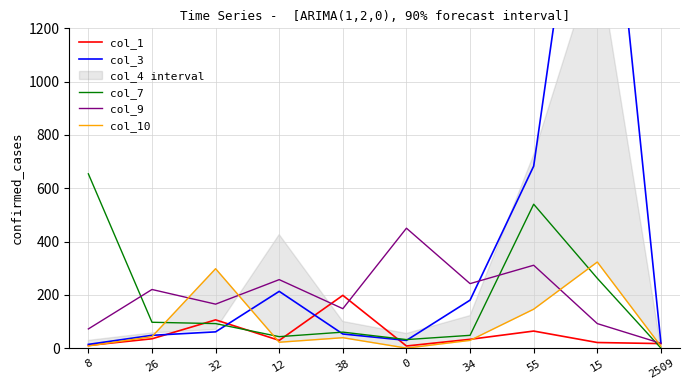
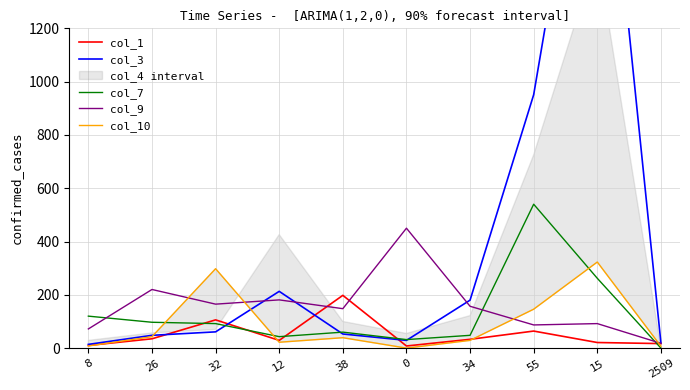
  {
    "col_1": {
      "32": 110,
      "38": 200,
      "55": 60,
      "15": 20
    },
    "col_3": {
      "32": 60,
      "12": 210,
      "34": 180,
-     "55": 680
+     "55": 950
    },
    "col_7": {
-     "8": 650,
+     "8": 120,
      "26": 100,
      "32": 90,
      "12": 40,
      "34": 50,
      "55": 540,
      "15": 260
    },
    "col_9": {
      "8": 70,
      "26": 220,
      "32": 170,
-     "12": 260,
+     "12": 180,
      "38": 150,
      "0": 450,
-     "34": 240,
-     "55": 310,
+     "34": 160,
+     "55": 90,
      "15": 90
    },
    "col_10": {
      "38": 40,
      "55": 150,
      "15": 320
    }
  }
